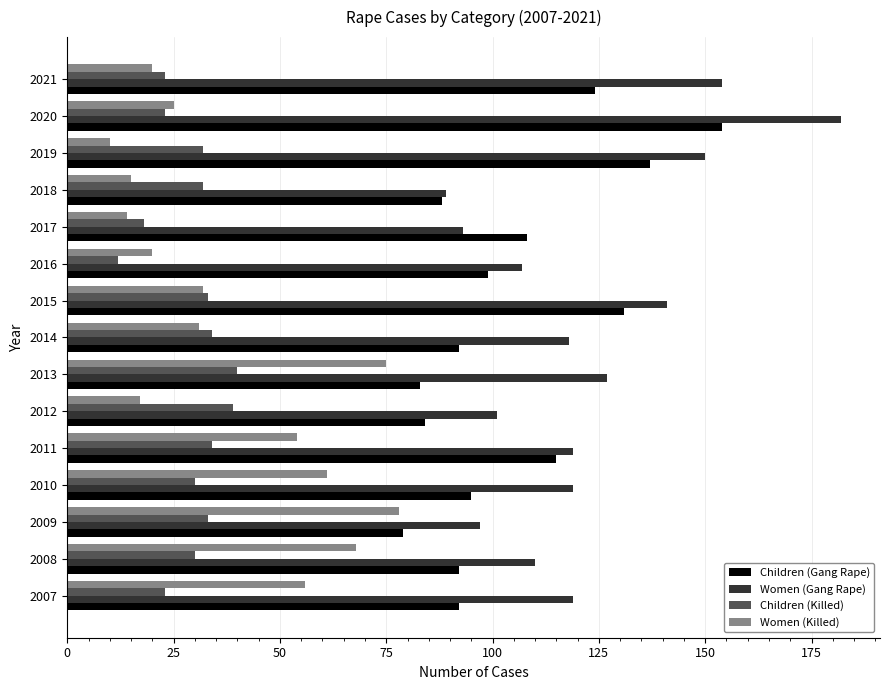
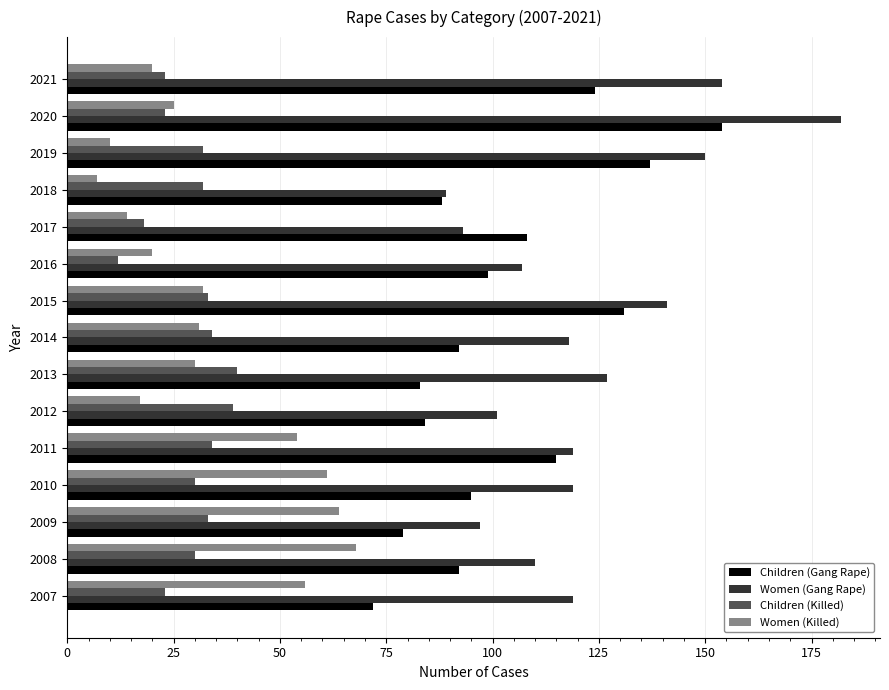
  {
    "Children (Gang Rape)": {
      "2021": 124,
      "2020": 154,
      "2019": 137,
      "2018": 88,
      "2017": 108,
      "2016": 99,
      "2015": 131,
      "2014": 92,
      "2013": 83,
      "2012": 84,
      "2011": 115,
      "2010": 95,
      "2009": 79,
      "2008": 92,
-     "2007": 92
+     "2007": 72
    },
    "Women (Killed)": {
      "2021": 20,
      "2020": 25,
      "2019": 10,
-     "2018": 15,
+     "2018": 7,
      "2017": 14,
      "2016": 20,
      "2015": 32,
      "2014": 31,
-     "2013": 75,
+     "2013": 30,
      "2012": 17,
      "2011": 54,
      "2010": 61,
-     "2009": 78,
+     "2009": 64,
      "2008": 68,
      "2007": 56
    }
  }
